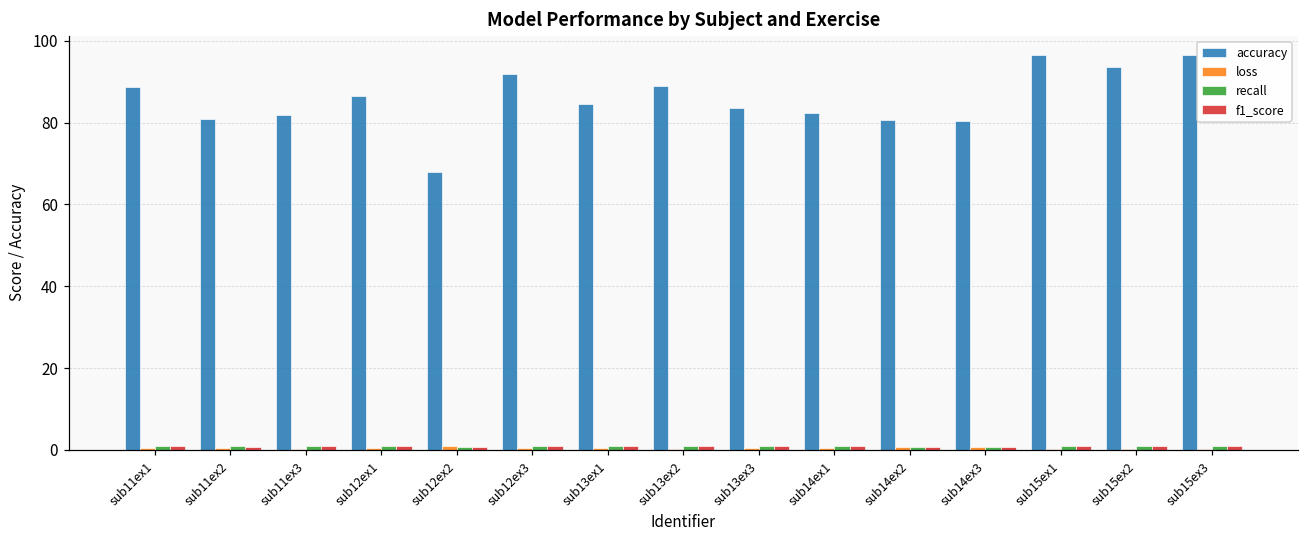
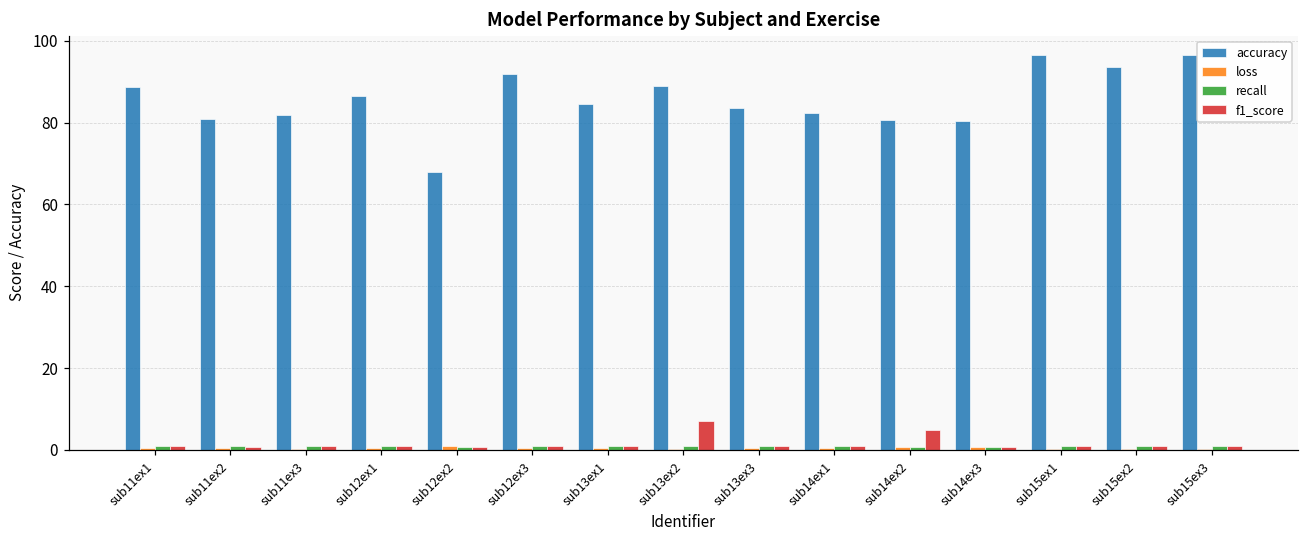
  {
    "accuracy": {
      "sub11ex1": 89,
      "sub11ex2": 81,
      "sub11ex3": 82,
      "sub12ex1": 87,
      "sub12ex2": 68,
      "sub12ex3": 92,
      "sub13ex1": 84,
      "sub13ex2": 89,
      "sub13ex3": 84,
      "sub14ex1": 82,
      "sub14ex2": 81,
      "sub14ex3": 80,
      "sub15ex1": 96,
      "sub15ex2": 94,
      "sub15ex3": 96
    },
    "loss": {
      "sub12ex2": 1,
      "sub14ex2": 1
    },
    "recall": {
      "sub11ex1": 1,
      "sub11ex2": 1,
      "sub11ex3": 1,
      "sub12ex1": 1,
      "sub12ex2": 1,
      "sub12ex3": 1,
      "sub13ex1": 1,
      "sub13ex2": 1,
      "sub13ex3": 1,
      "sub14ex1": 1,
      "sub14ex2": 1,
      "sub14ex3": 1,
      "sub15ex1": 1,
      "sub15ex2": 1,
      "sub15ex3": 1
    },
    "f1_score": {
      "sub11ex1": 1,
      "sub11ex2": 1,
      "sub11ex3": 1,
      "sub12ex1": 1,
      "sub12ex3": 1,
      "sub13ex1": 1,
-     "sub13ex2": 1,
+     "sub13ex2": 7,
      "sub13ex3": 1,
      "sub14ex1": 1,
-     "sub14ex2": 1,
+     "sub14ex2": 5,
      "sub14ex3": 1,
      "sub15ex1": 1,
      "sub15ex2": 1,
      "sub15ex3": 1
    }
  }
